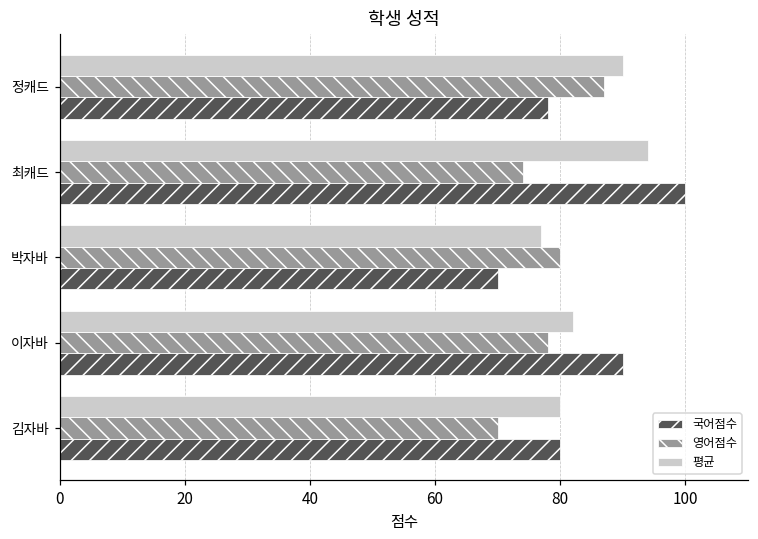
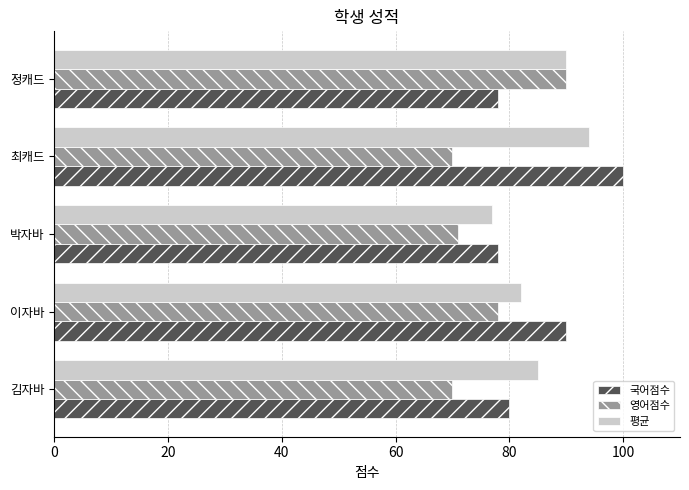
  {
    "국어점수": {
      "정캐드": 78,
      "최캐드": 100,
-     "박자바": 70,
+     "박자바": 78,
      "이자바": 90,
      "김자바": 80
    },
    "영어점수": {
-     "정캐드": 87,
-     "최캐드": 74,
-     "박자바": 80,
+     "정캐드": 90,
+     "최캐드": 70,
+     "박자바": 71,
      "이자바": 78,
      "김자바": 70
    },
    "평균": {
      "정캐드": 90,
      "최캐드": 94,
      "박자바": 77,
      "이자바": 82,
-     "김자바": 80
+     "김자바": 85
    }
  }
